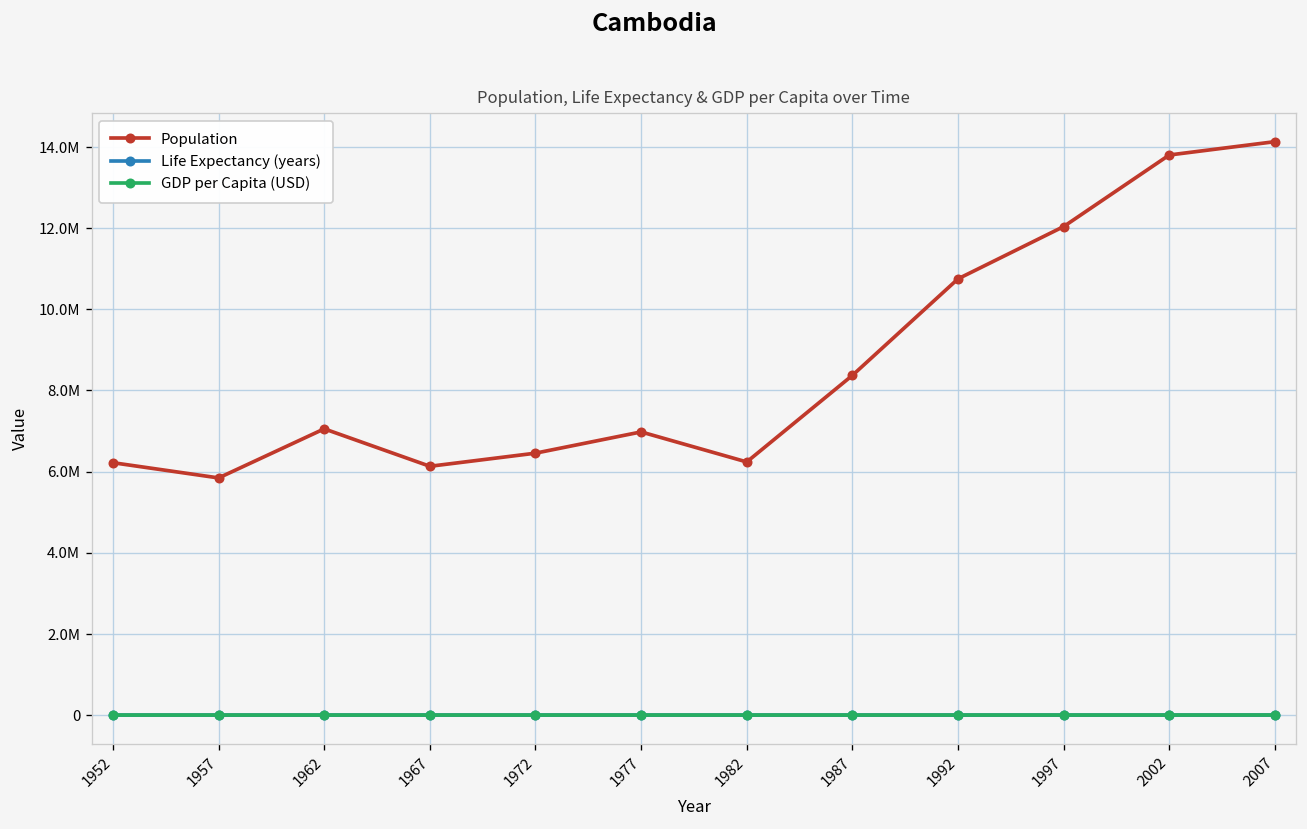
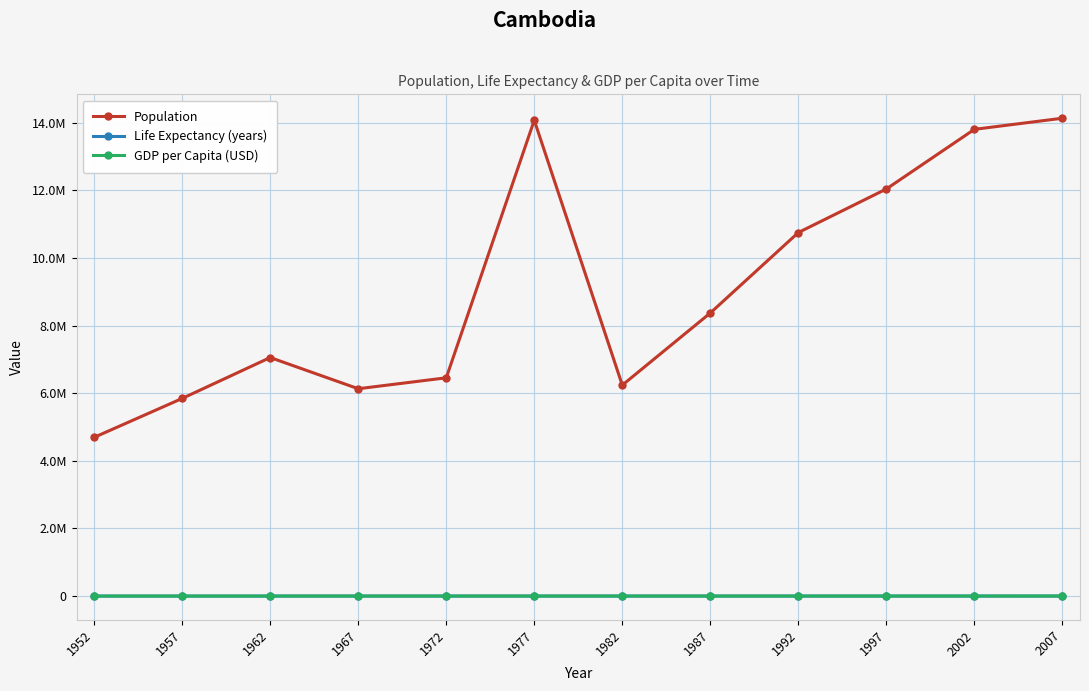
  {
    "Population": {
-     "1952": 6200000,
+     "1952": 4700000,
      "1957": 5800000,
      "1962": 7100000,
      "1967": 6100000,
      "1972": 6500000,
-     "1977": 7000000,
+     "1977": 14100000,
      "1982": 6200000,
      "1987": 8400000,
      "1992": 10800000,
      "1997": 12000000,
      "2002": 13800000,
      "2007": 14100000
    },
    "GDP per Capita (USD)": {
      "1952": 0,
      "1957": 0,
      "1962": 0,
      "1967": 0,
      "1972": 0,
      "1977": 0,
      "1982": 0,
      "1987": 0,
      "1992": 0,
      "1997": 0,
      "2002": 0,
      "2007": 0
    }
  }
